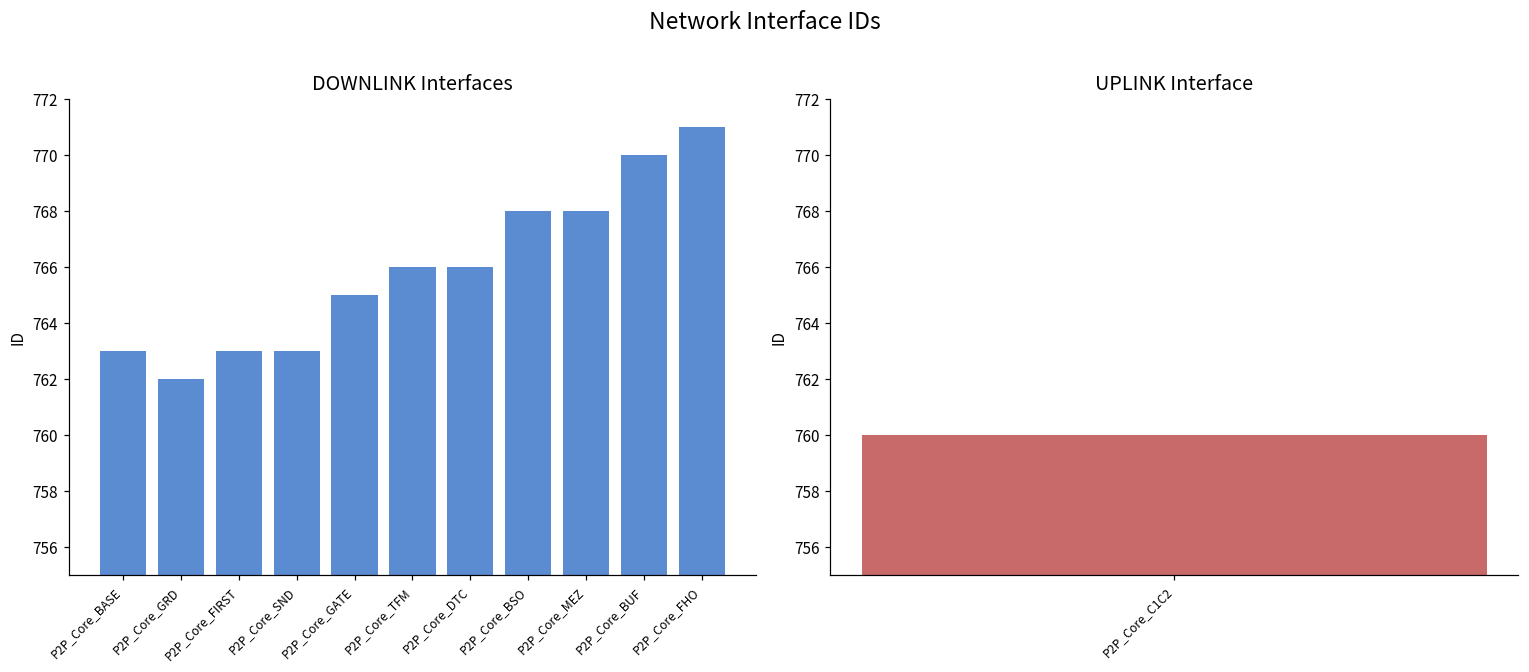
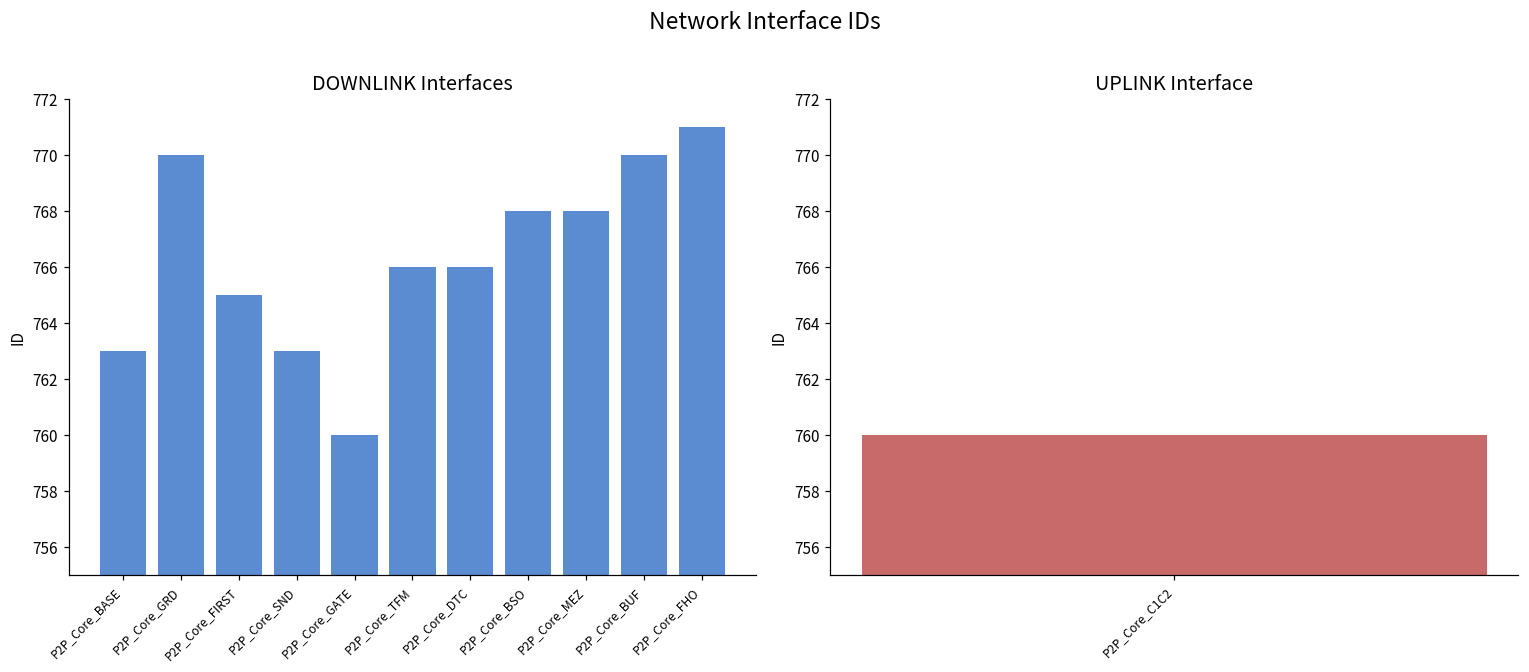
  {
    "DOWNLINK Interfaces": {
      "P2P_Core_BASE": 763,
-     "P2P_Core_GRD": 762,
-     "P2P_Core_FIRST": 763,
+     "P2P_Core_GRD": 770,
+     "P2P_Core_FIRST": 765,
      "P2P_Core_SND": 763,
-     "P2P_Core_GATE": 765,
+     "P2P_Core_GATE": 760,
      "P2P_Core_TFM": 766,
      "P2P_Core_DTC": 766,
      "P2P_Core_BSO": 768,
      "P2P_Core_MEZ": 768,
      "P2P_Core_BUF": 770,
      "P2P_Core_FHO": 771
    },
    "UPLINK Interface": {
      "P2P_Core_C1C2": 760.0
    }
  }
